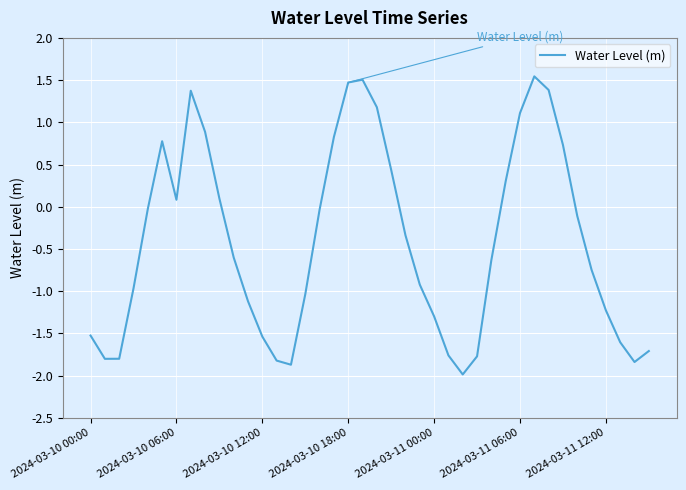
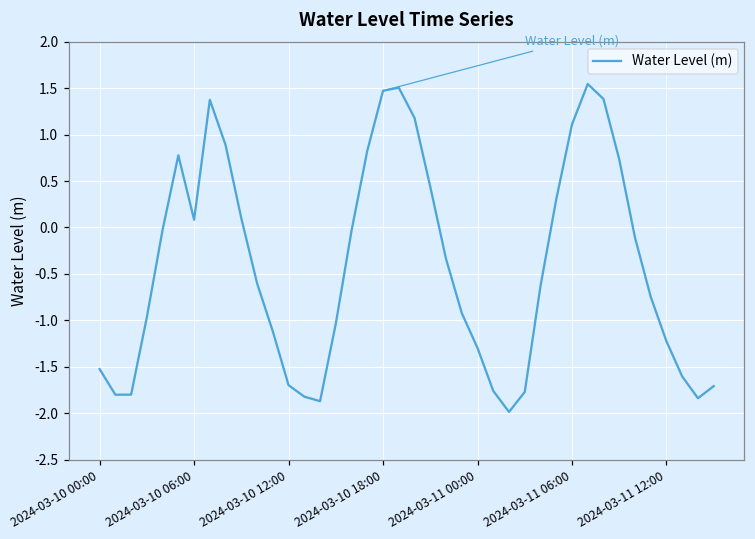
  {
    "2024-03-10 00:00": -1.5,
    "2024-03-10 06:00": 0.1,
-   "2024-03-10 12:00": -1.5,
+   "2024-03-10 12:00": -1.7,
    "2024-03-10 18:00": 1.5,
    "2024-03-11 00:00": -1.3,
    "2024-03-11 06:00": 1.1,
    "2024-03-11 12:00": -1.2
  }
